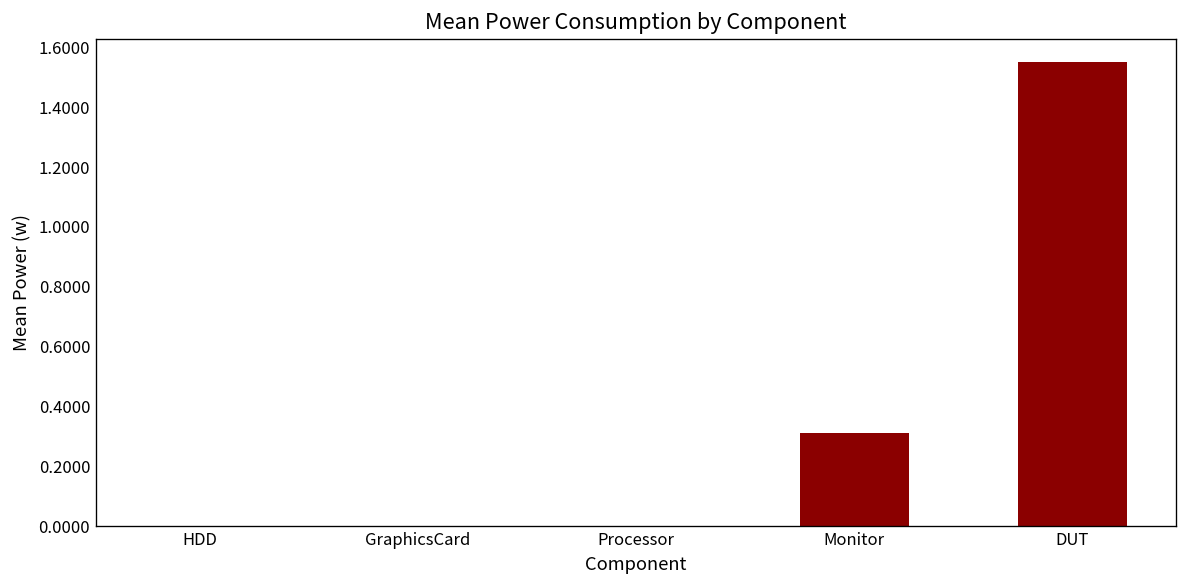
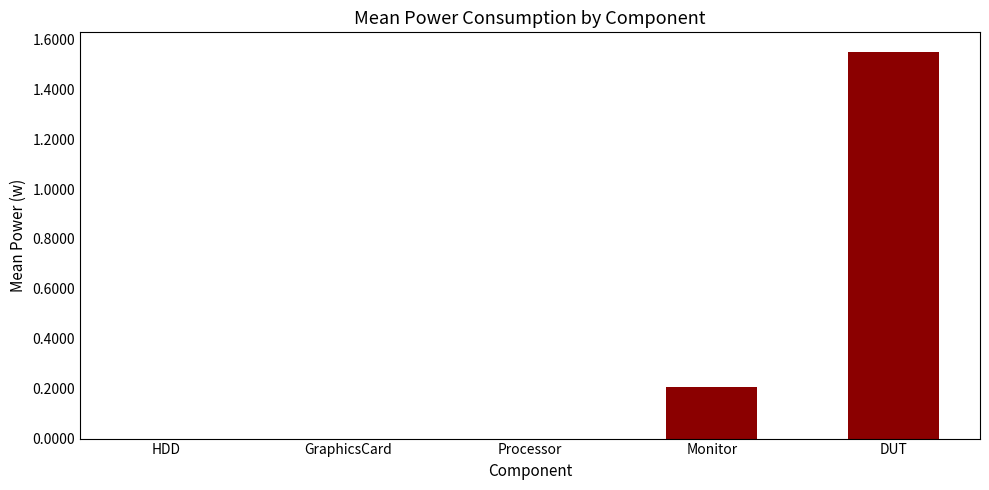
  {
    "HDD": 0.00,
    "GraphicsCard": 0.00,
    "Processor": 0.00,
-   "Monitor": 0.31,
+   "Monitor": 0.21,
    "DUT": 1.55
  }
